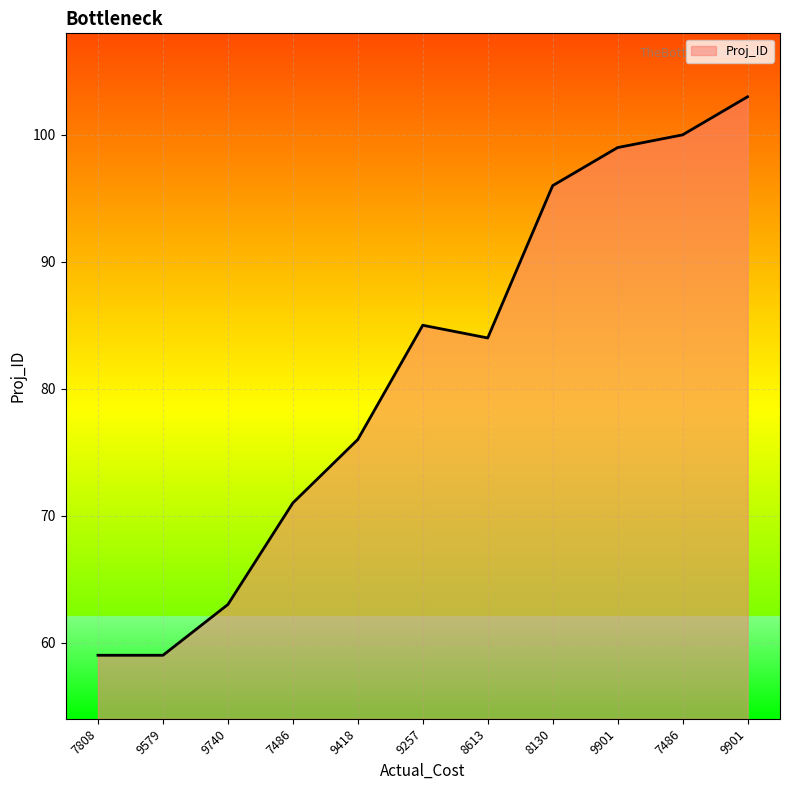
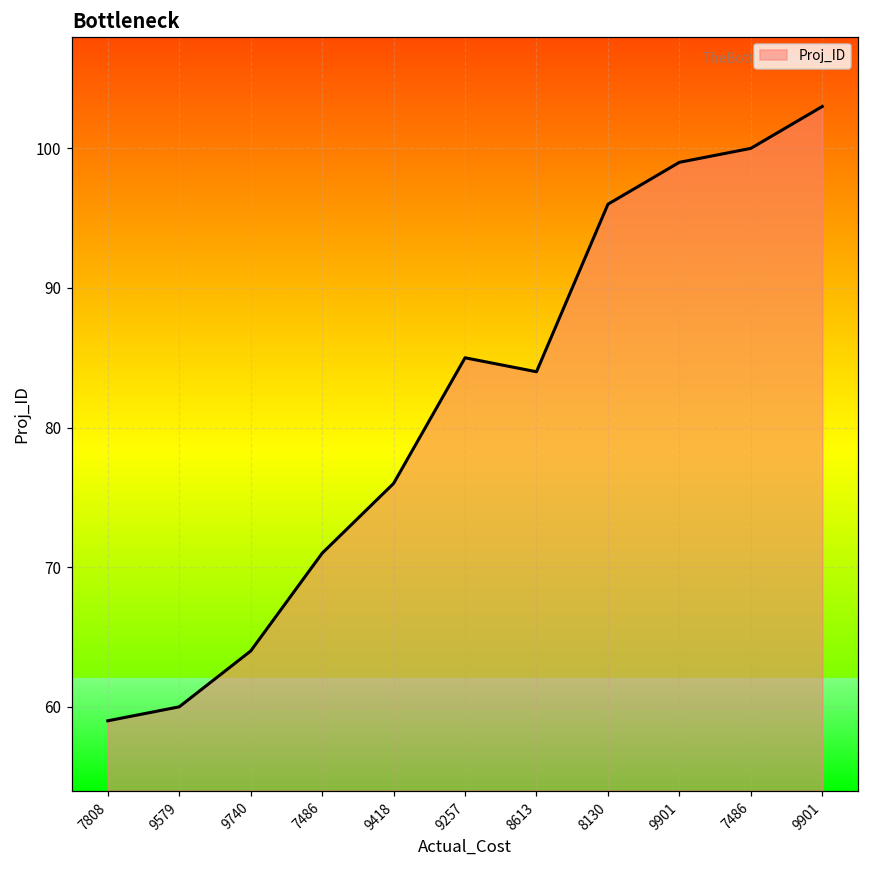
  {
    "7808": 59,
-   "9579": 59,
-   "9740": 63,
+   "9579": 60,
+   "9740": 64,
    "9418": 76,
    "9257": 85,
    "8613": 84,
    "8130": 96
  }
